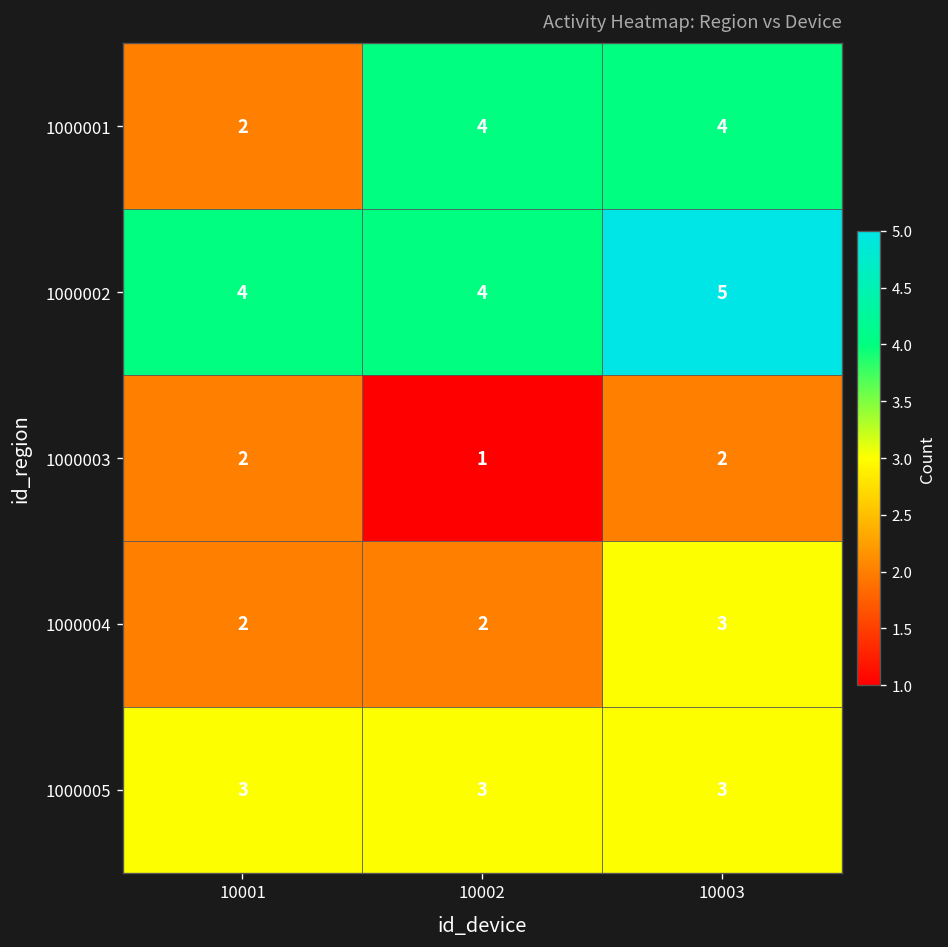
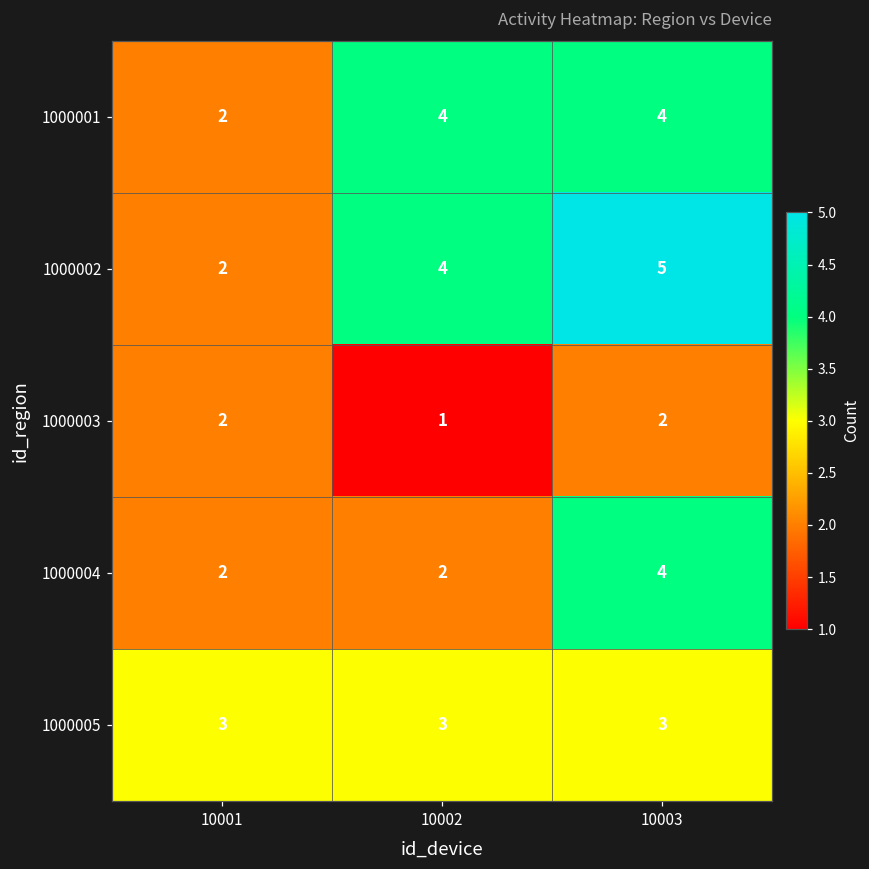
  {
    "1000001": {
      "10001": 2,
      "10002": 4,
      "10003": 4
    },
    "1000002": {
-     "10001": 4,
+     "10001": 2,
      "10002": 4,
      "10003": 5
    },
    "1000003": {
      "10001": 2,
      "10002": 1,
      "10003": 2
    },
    "1000004": {
      "10001": 2,
      "10002": 2,
-     "10003": 3
+     "10003": 4
    },
    "1000005": {
      "10001": 3,
      "10002": 3,
      "10003": 3
    }
  }
